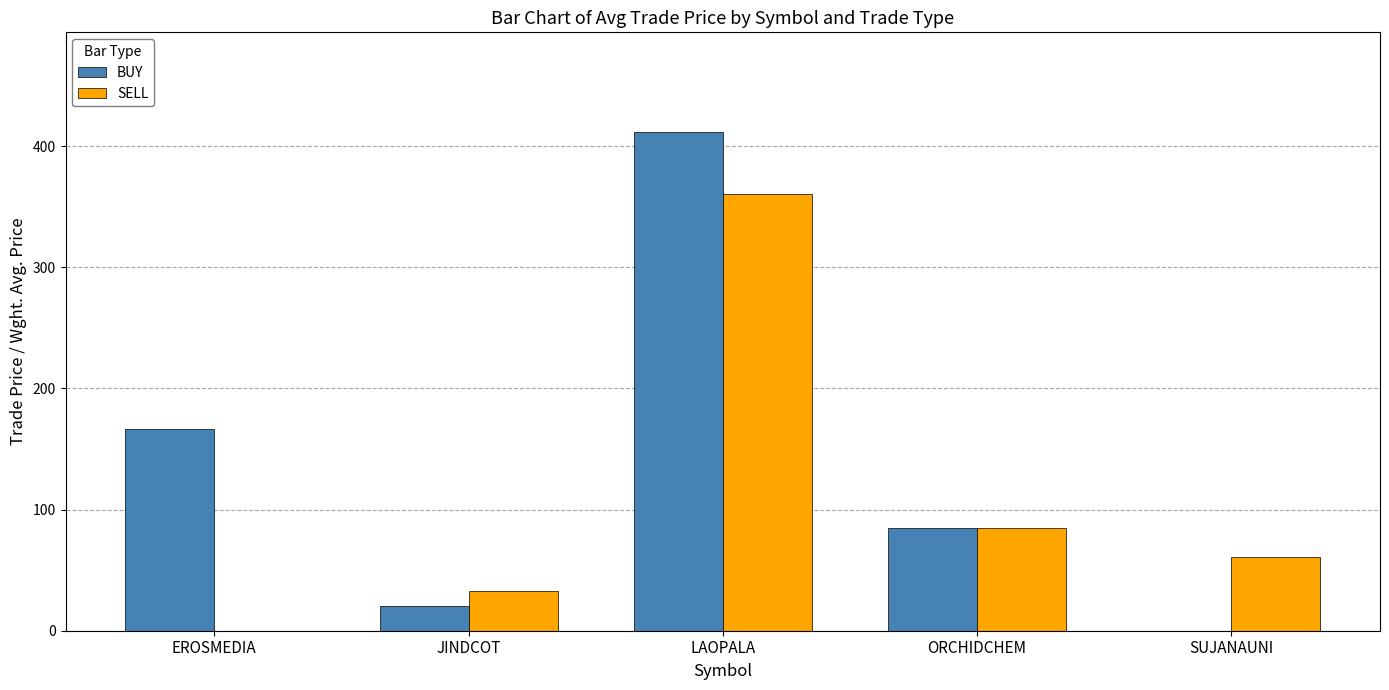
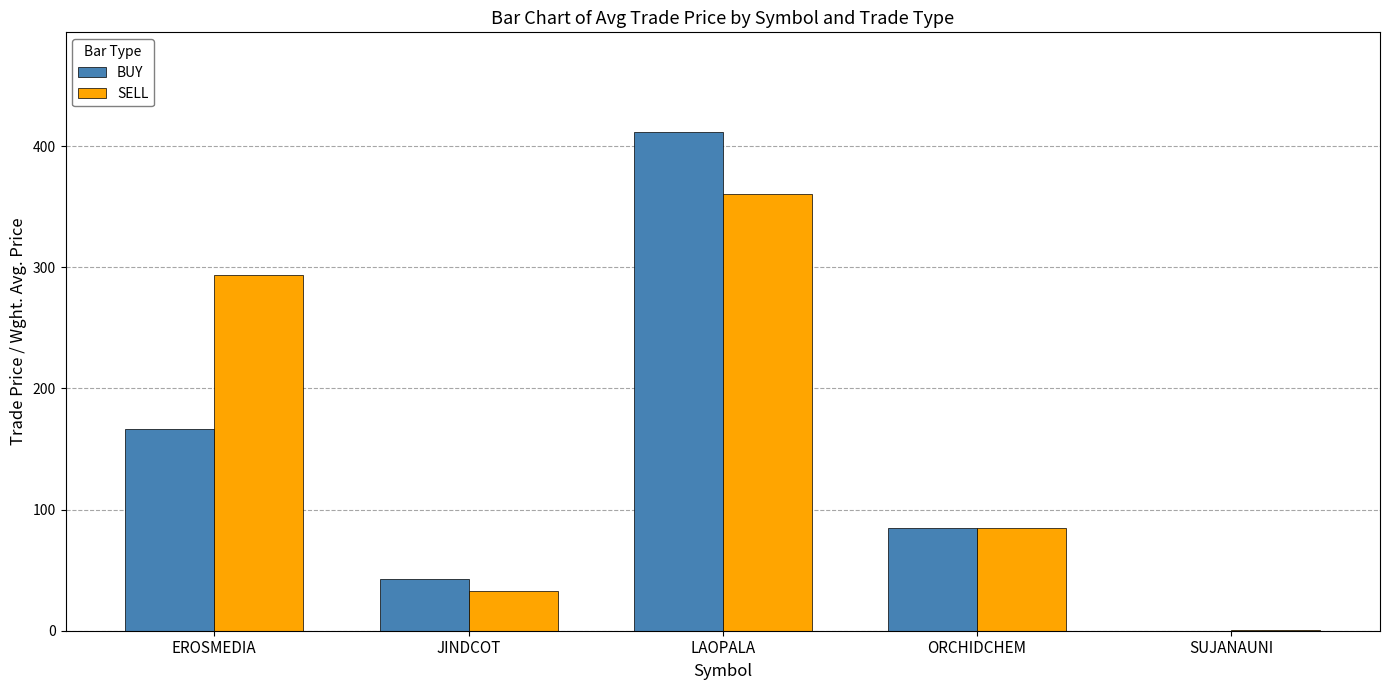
  {
    "BUY": {
      "EROSMEDIA": 167,
-     "JINDCOT": 20,
+     "JINDCOT": 43,
      "LAOPALA": 412,
      "ORCHIDCHEM": 85,
      "SUJANAUNI": 0
    },
    "SELL": {
-     "EROSMEDIA": 0,
+     "EROSMEDIA": 293,
      "JINDCOT": 33,
      "LAOPALA": 361,
      "ORCHIDCHEM": 85,
-     "SUJANAUNI": 61
+     "SUJANAUNI": 1
    }
  }
